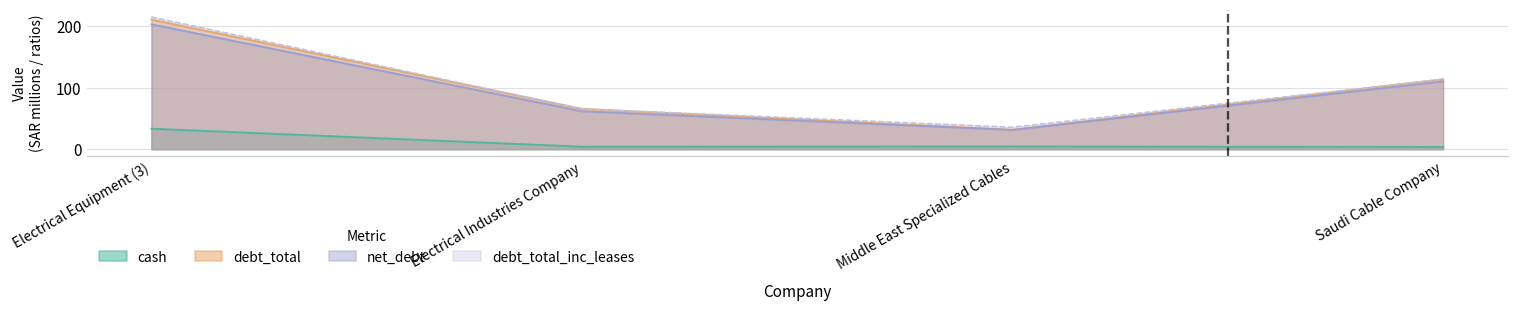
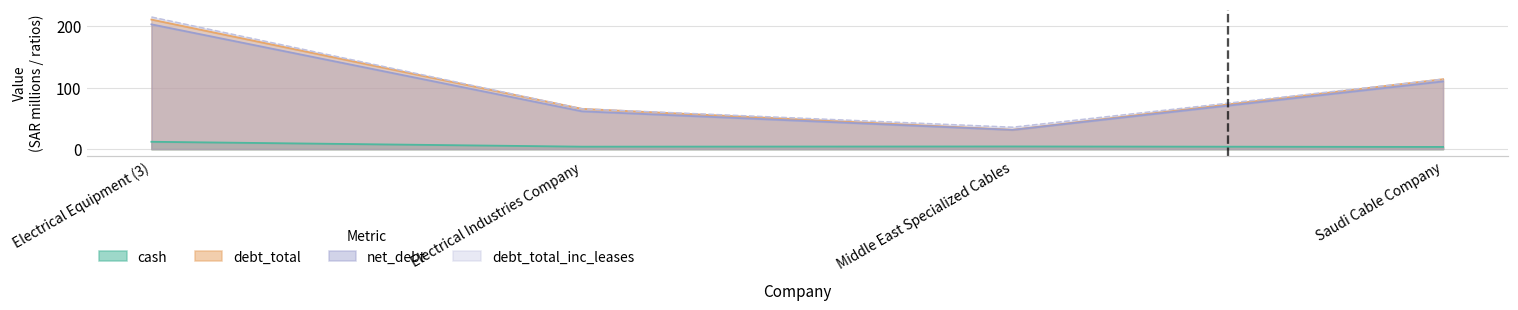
  {
    "cash": {
-     "Electrical Equipment (3)": 30,
+     "Electrical Equipment (3)": 10,
      "Electrical Industries Company": 0,
      "Middle East Specialized Cables": 0,
      "Saudi Cable Company": 0
    }
  }
